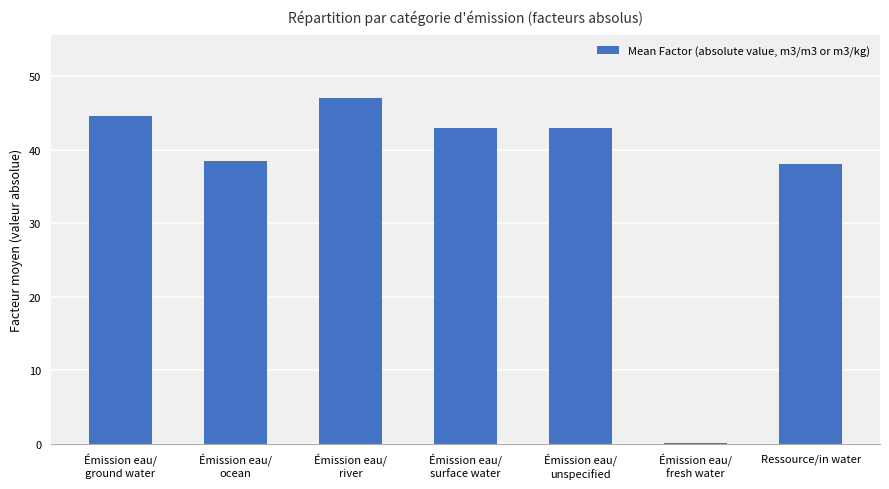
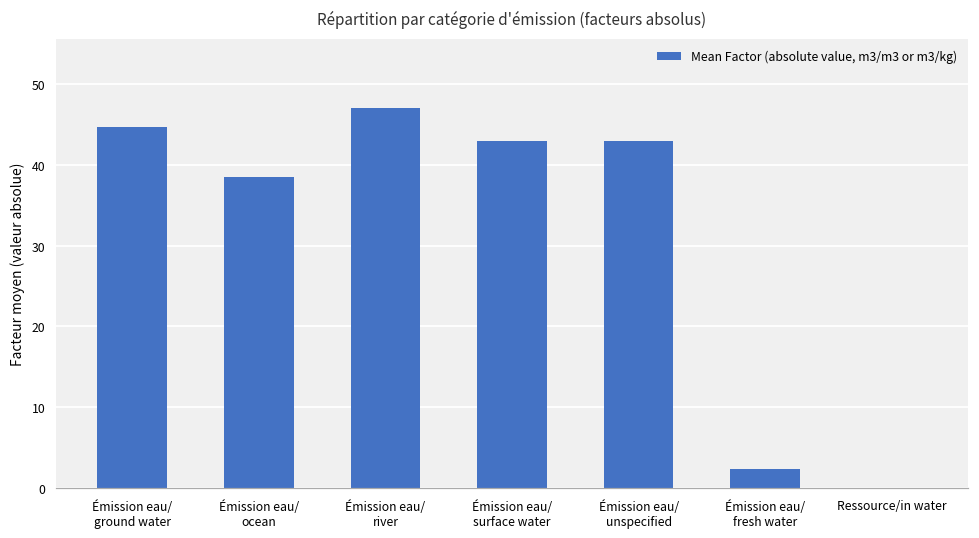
  {
    "Émission eau/ ground water": 45,
    "Émission eau/ ocean": 39,
    "Émission eau/ river": 47,
    "Émission eau/ surface water": 43,
    "Émission eau/ unspecified": 43,
-   "Émission eau/ fresh water": 0,
-   "Ressource/in water": 38
+   "Émission eau/ fresh water": 2,
+   "Ressource/in water": 0
  }
